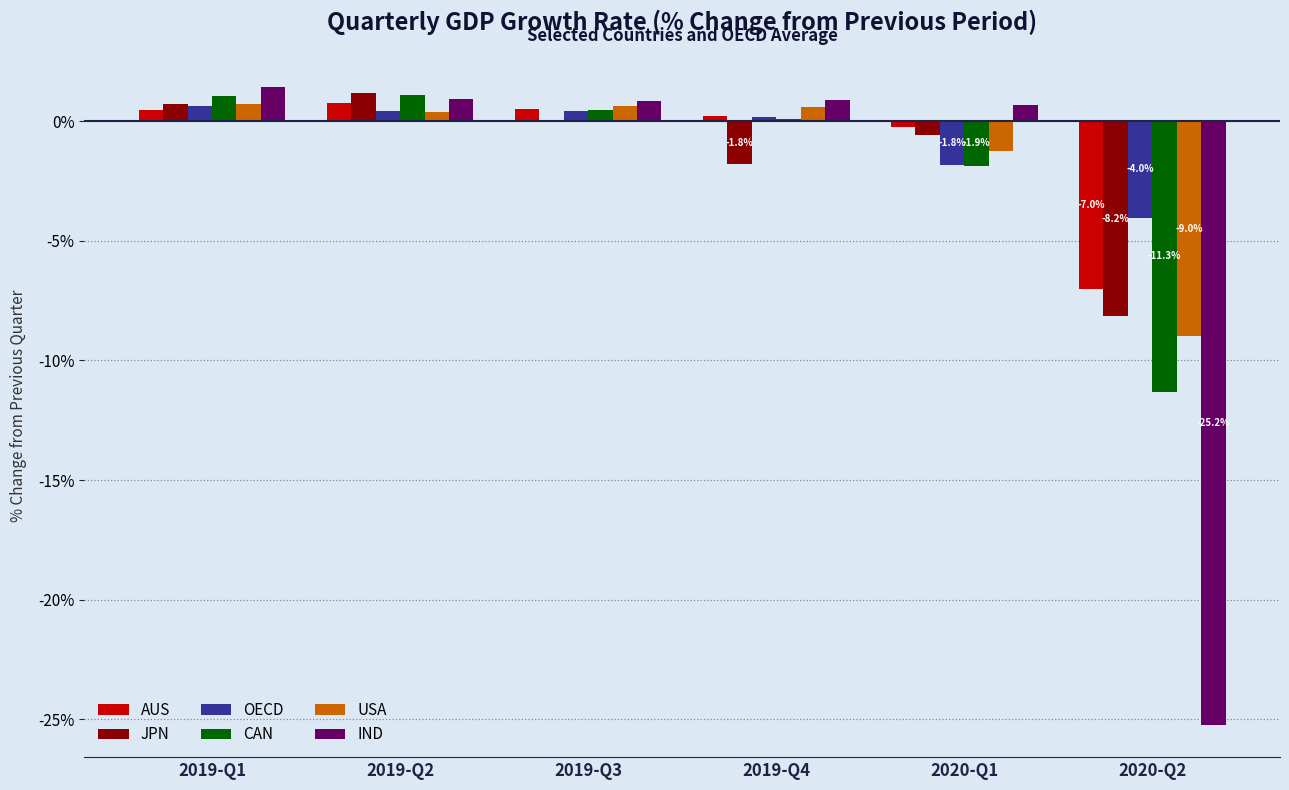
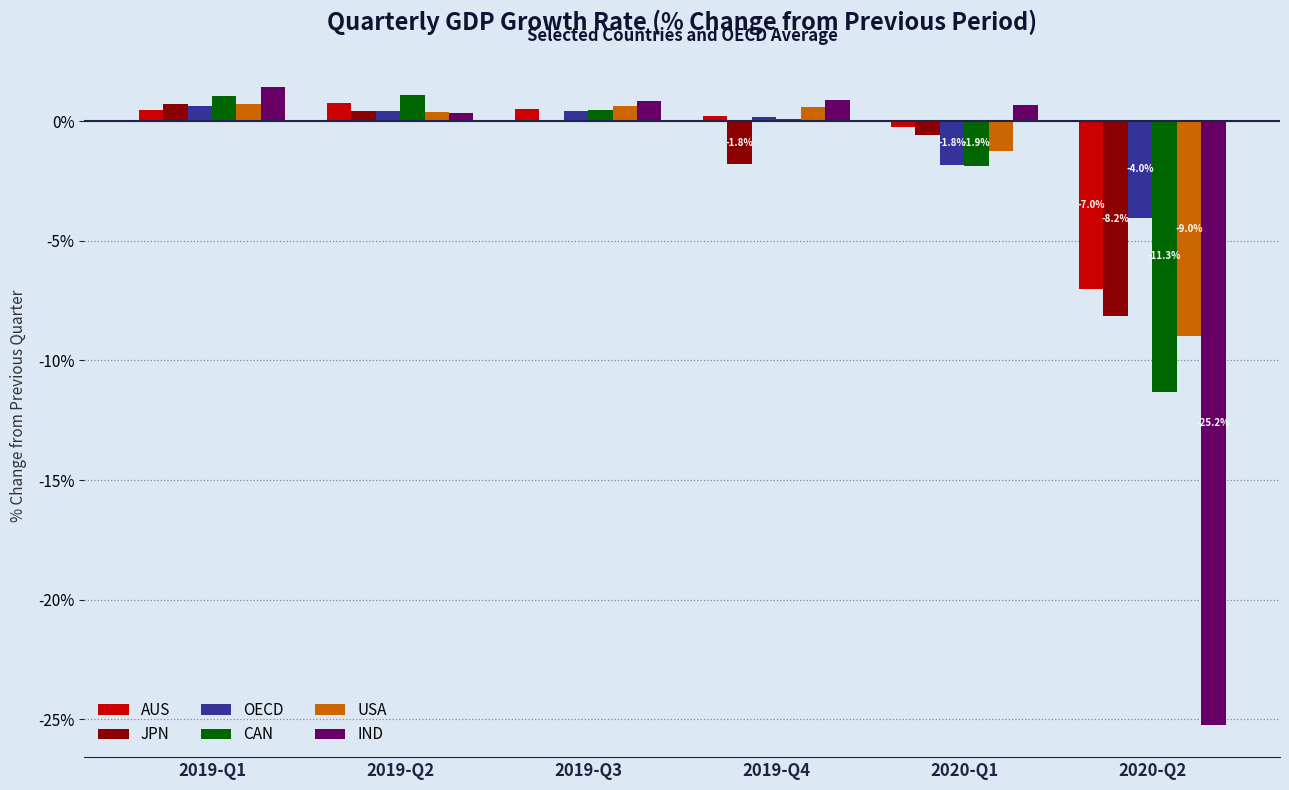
  {
    "AUS": {
      "2020-Q2": "-7.0%"
    },
    "JPN": {
      "2019-Q1": "0.7%",
-     "2019-Q2": "1.2%",
+     "2019-Q2": "0.4%",
      "2020-Q1": "-0.6%"
    },
    "OECD": {
      "2020-Q1": "-1.8%",
      "2020-Q2": "-4.0%"
    },
    "CAN": {
      "2020-Q1": "-1.9%",
      "2020-Q2": "-11.3%"
    },
    "USA": {
      "2020-Q2": "-9.0%"
    },
    "IND": {
      "2019-Q1": "1.4%",
-     "2019-Q2": "0.9%",
+     "2019-Q2": "0.3%",
      "2019-Q3": "0.8%",
      "2019-Q4": "0.9%",
      "2020-Q1": "0.7%"
    }
  }
